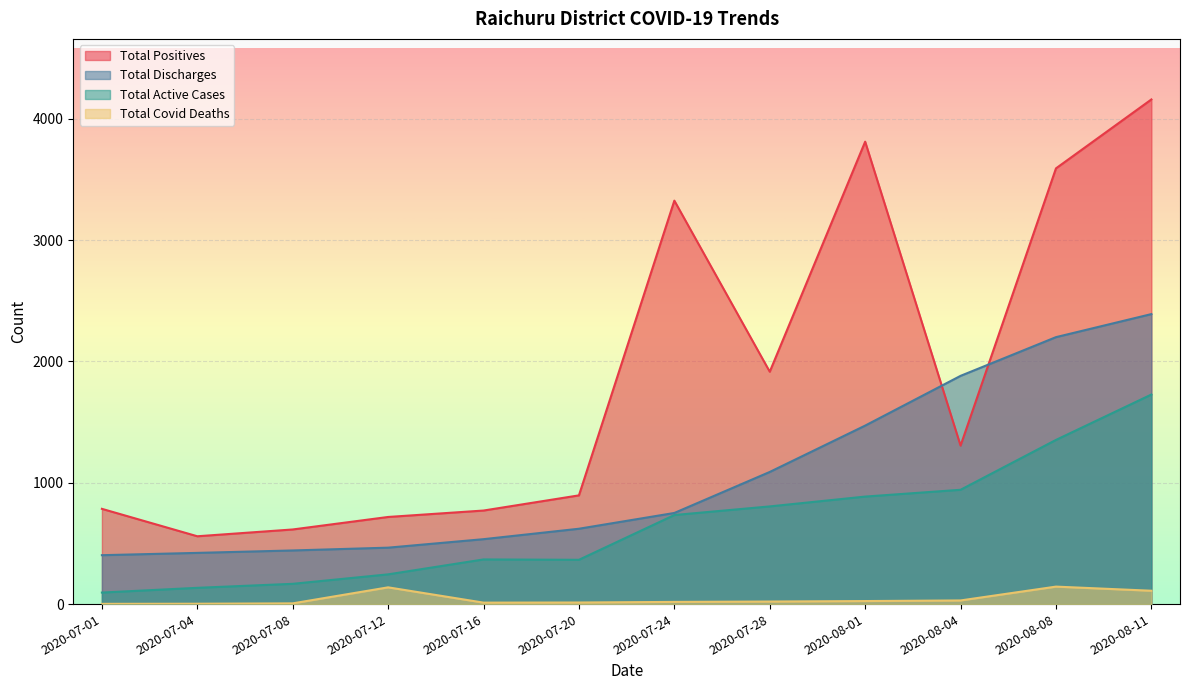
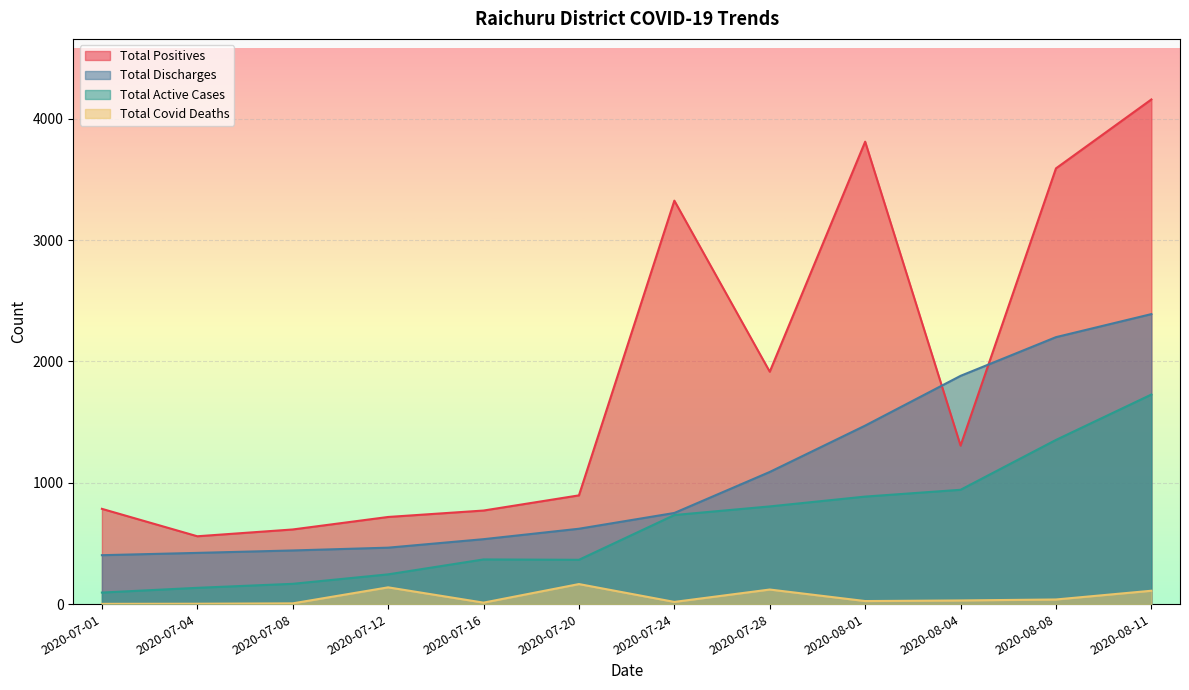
  {
    "Total Positives": {
      "2020-07-01": 790,
      "2020-07-04": 560,
      "2020-07-08": 620,
      "2020-07-12": 720,
      "2020-07-16": 770,
      "2020-07-20": 900,
      "2020-07-24": 3330,
      "2020-07-28": 1920,
      "2020-08-01": 3810,
      "2020-08-04": 1310,
      "2020-08-08": 3590,
      "2020-08-11": 4160
    },
    "Total Covid Deaths": {
      "2020-07-01": 0,
      "2020-07-04": 0,
      "2020-07-08": 10,
      "2020-07-12": 140,
      "2020-07-16": 10,
-     "2020-07-20": 10,
+     "2020-07-20": 170,
      "2020-07-24": 20,
-     "2020-07-28": 20,
+     "2020-07-28": 120,
      "2020-08-01": 30,
      "2020-08-04": 30,
-     "2020-08-08": 140,
+     "2020-08-08": 40,
      "2020-08-11": 110
    }
  }
